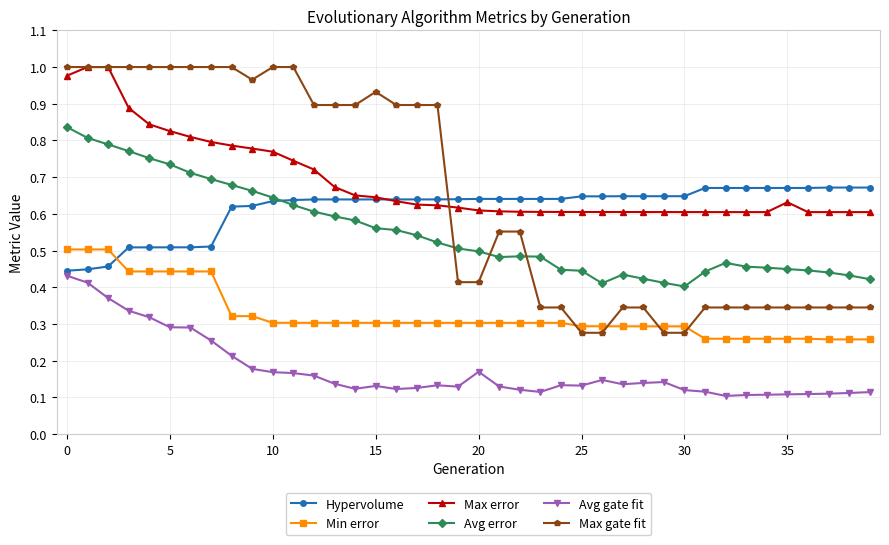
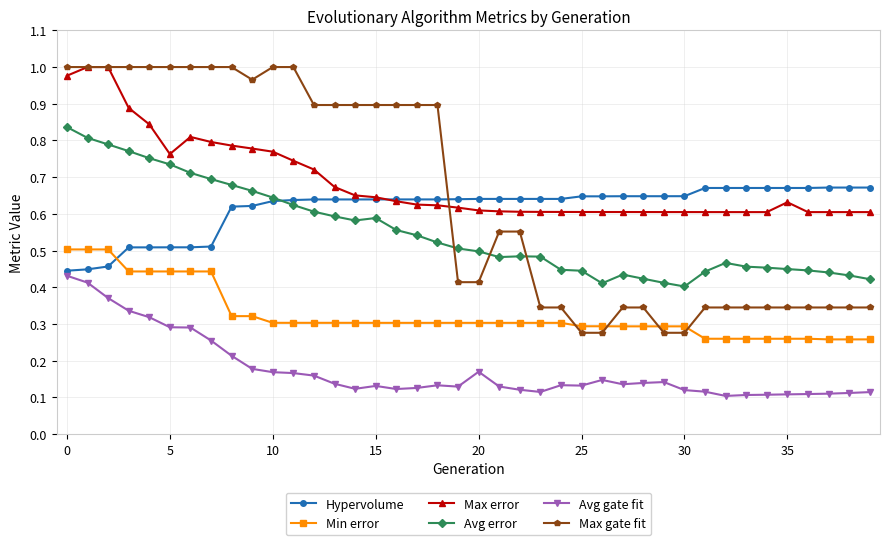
  {
    "Hypervolume": {
      "0": 0.45,
      "5": 0.51,
      "10": 0.63,
      "20": 0.64,
      "25": 0.65,
      "30": 0.65,
      "35": 0.67
    },
    "Min error": {
      "0": 0.50,
      "5": 0.44,
      "10": 0.30,
      "15": 0.30,
      "20": 0.30,
      "25": 0.29,
      "30": 0.29,
      "35": 0.26
    },
    "Max error": {
      "0": 0.98,
-     "5": 0.83,
+     "5": 0.76,
      "10": 0.77,
      "20": 0.61,
      "25": 0.61,
      "30": 0.60,
      "35": 0.63
    },
    "Avg error": {
      "0": 0.84,
      "5": 0.73,
      "10": 0.64,
-     "15": 0.56,
+     "15": 0.59,
      "20": 0.50,
      "25": 0.44,
      "30": 0.40,
      "35": 0.45
    },
    "Avg gate fit": {
      "0": 0.43,
      "5": 0.29,
      "10": 0.17,
      "15": 0.13,
      "20": 0.17,
      "25": 0.13,
      "30": 0.12,
      "35": 0.11
    },
    "Max gate fit": {
      "0": 1.00,
      "5": 1.00,
      "10": 1.00,
-     "15": 0.93,
+     "15": 0.90,
      "20": 0.41,
      "25": 0.28,
      "30": 0.28,
      "35": 0.34
    }
  }
